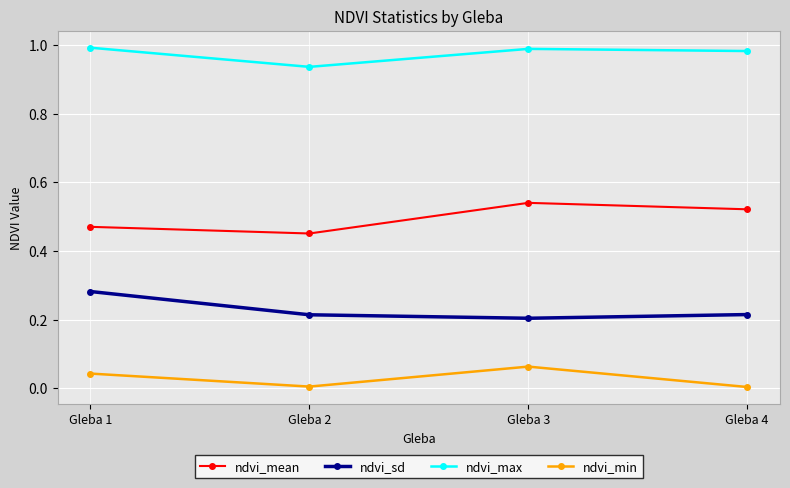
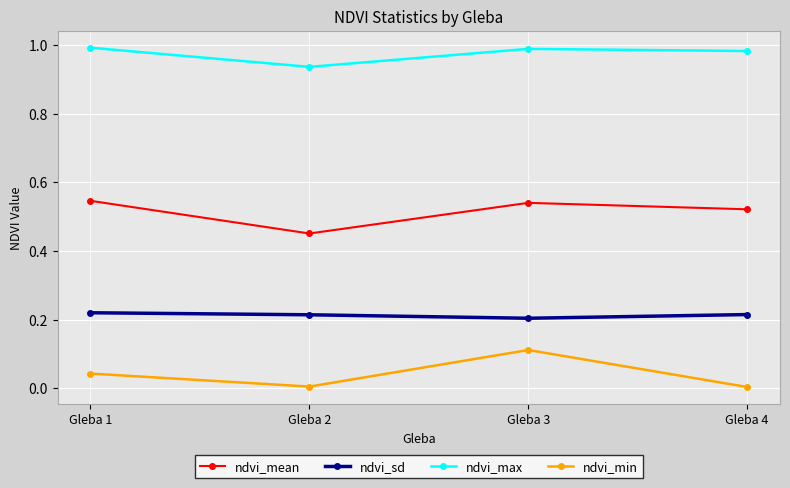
  {
    "ndvi_mean": {
-     "Gleba 1": 0.47,
+     "Gleba 1": 0.55,
      "Gleba 2": 0.45,
      "Gleba 3": 0.54,
      "Gleba 4": 0.52
    },
    "ndvi_sd": {
-     "Gleba 1": 0.28,
+     "Gleba 1": 0.22,
      "Gleba 2": 0.21,
      "Gleba 3": 0.20,
      "Gleba 4": 0.22
    },
    "ndvi_max": {
      "Gleba 1": 0.99,
      "Gleba 2": 0.94,
      "Gleba 3": 0.99,
      "Gleba 4": 0.98
    },
    "ndvi_min": {
      "Gleba 1": 0.04,
      "Gleba 2": 0.01,
-     "Gleba 3": 0.06,
+     "Gleba 3": 0.11,
      "Gleba 4": 0.00
    }
  }
